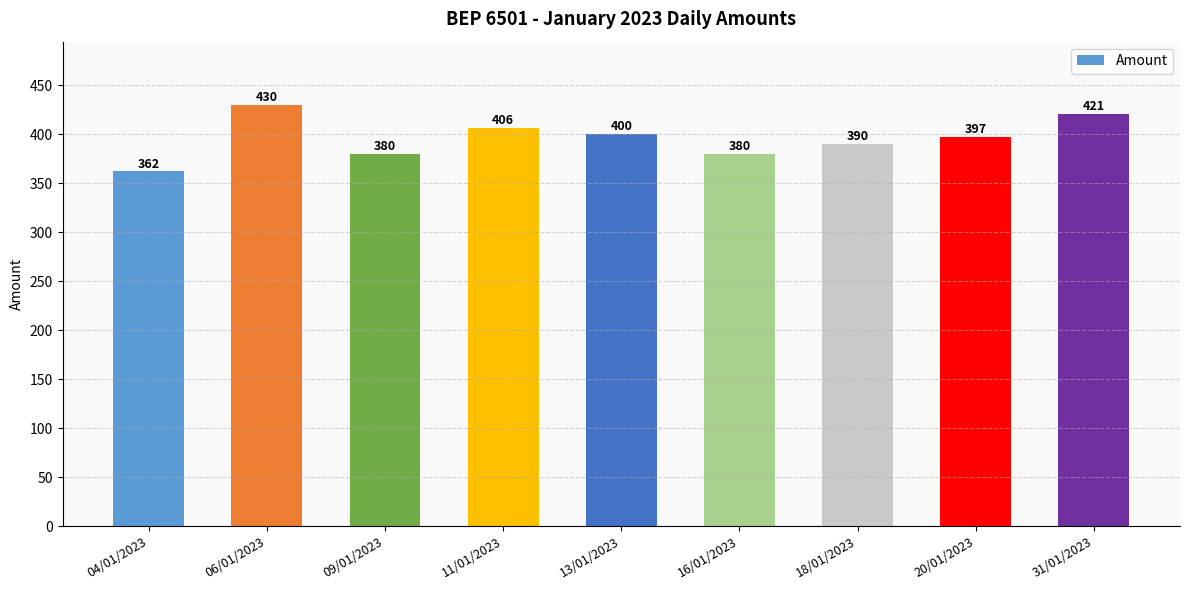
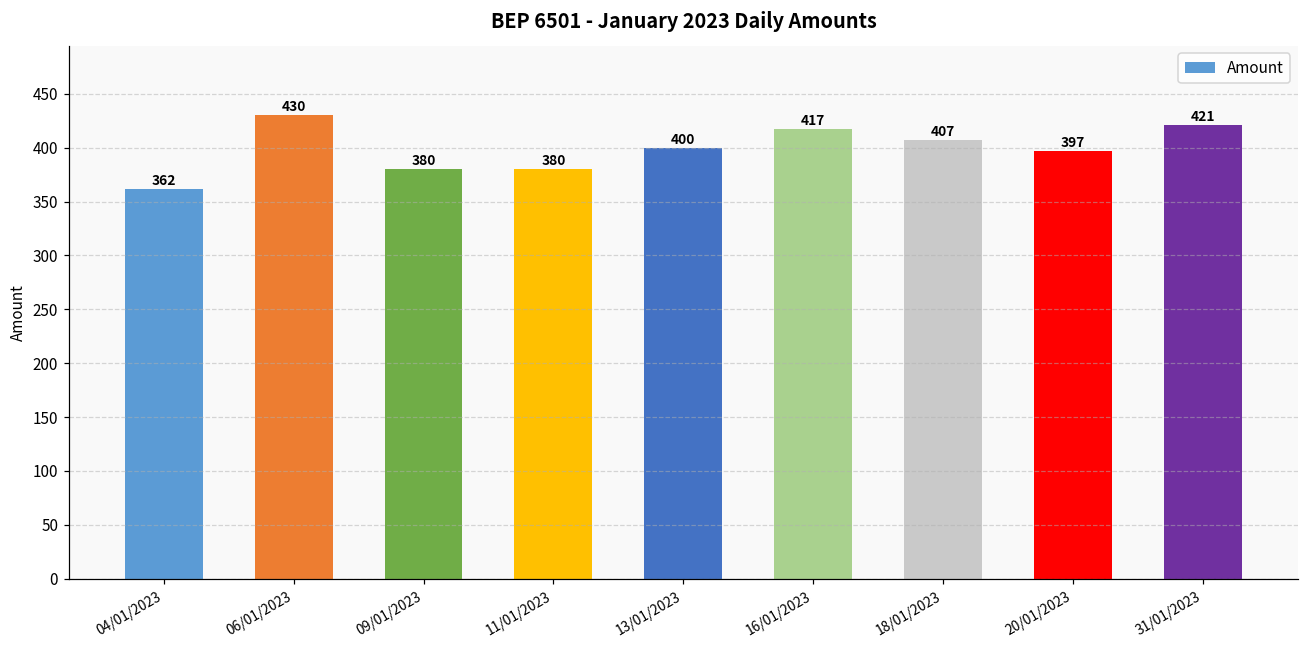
  {
    "04/01/2023": 362,
    "06/01/2023": 430,
    "09/01/2023": 380,
-   "11/01/2023": 406,
+   "11/01/2023": 380,
    "13/01/2023": 400,
-   "16/01/2023": 380,
-   "18/01/2023": 390,
+   "16/01/2023": 417,
+   "18/01/2023": 407,
    "20/01/2023": 397,
    "31/01/2023": 421
  }
